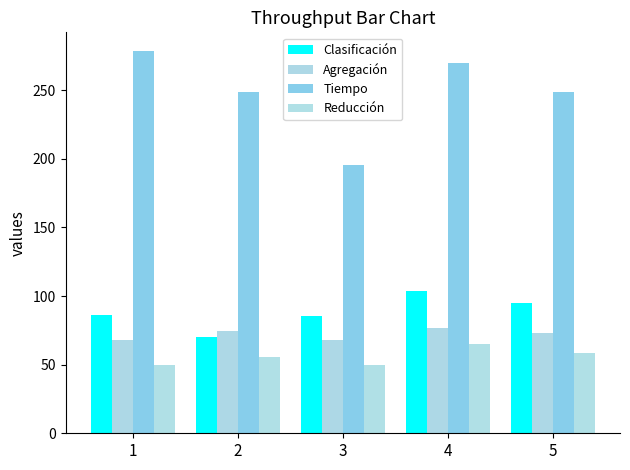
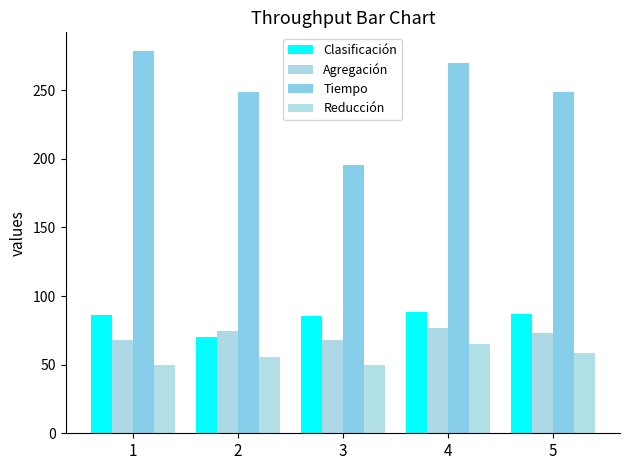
  {
    "Clasificación": {
      "1": 86,
      "2": 70,
      "3": 86,
-     "4": 103,
-     "5": 95
+     "4": 89,
+     "5": 87
    }
  }
